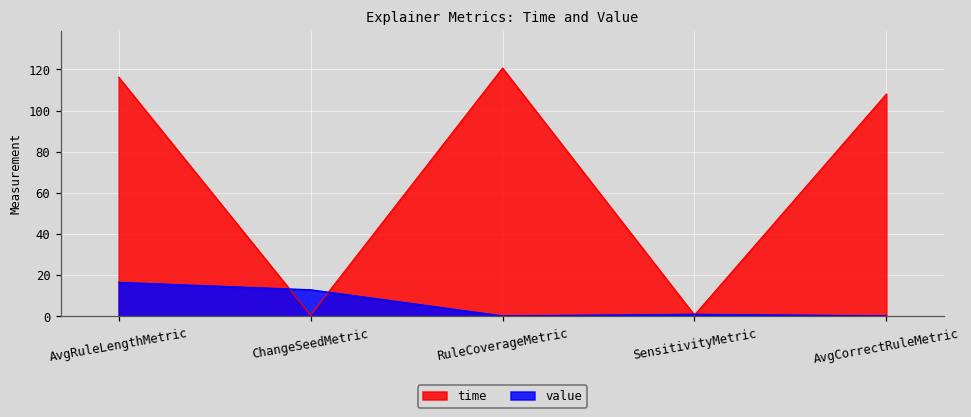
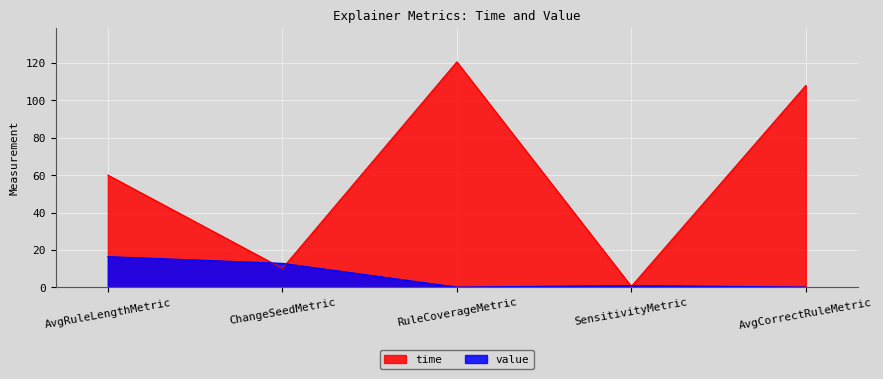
  {
    "time": {
-     "AvgRuleLengthMetric": 116,
-     "ChangeSeedMetric": 1,
+     "AvgRuleLengthMetric": 60,
+     "ChangeSeedMetric": 10,
      "RuleCoverageMetric": 121,
      "AvgCorrectRuleMetric": 108
    },
    "value": {
      "AvgRuleLengthMetric": 17,
      "ChangeSeedMetric": 13,
      "RuleCoverageMetric": 0,
      "AvgCorrectRuleMetric": 0
    }
  }
